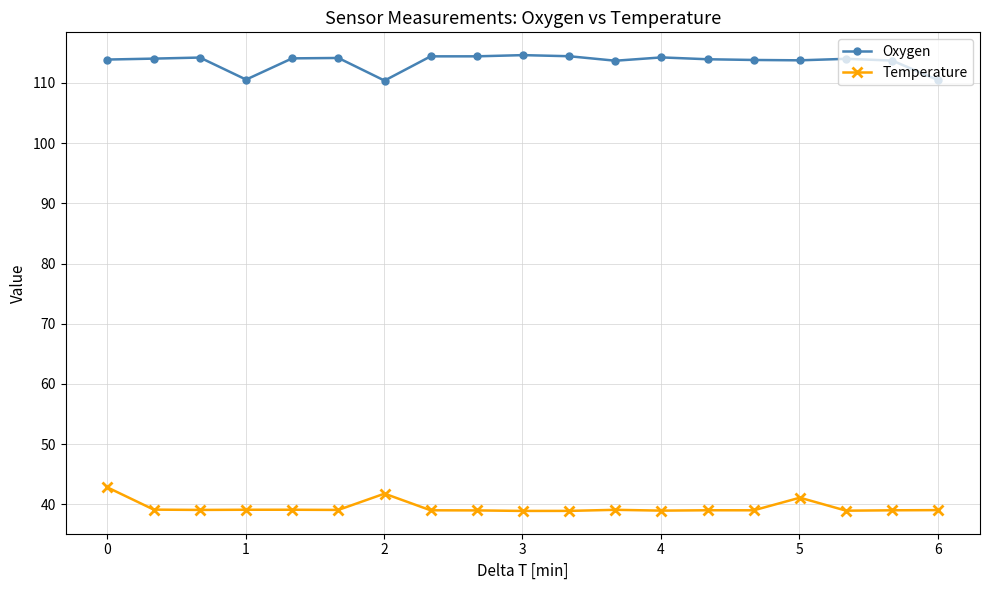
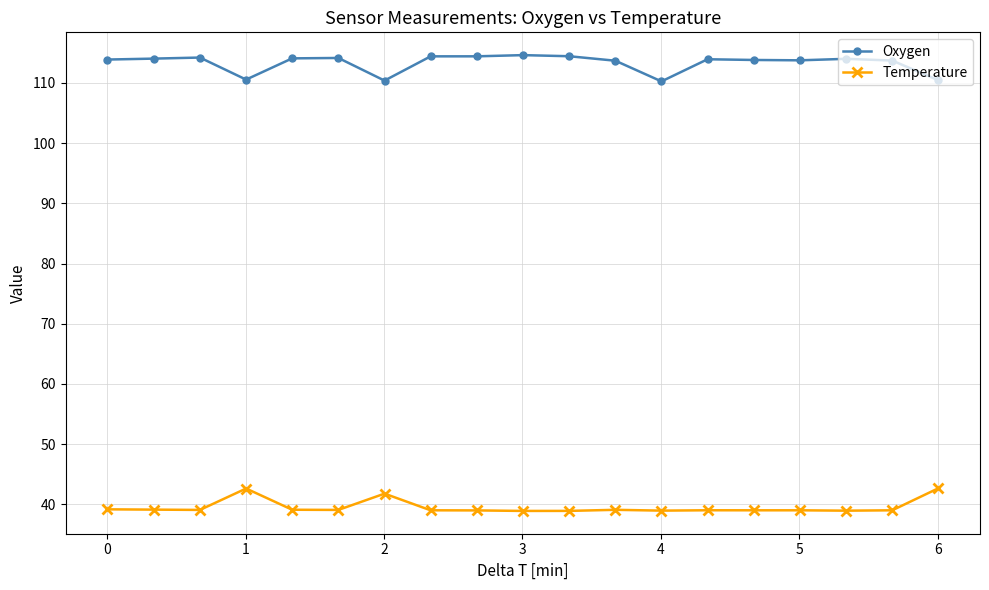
  {
    "Oxygen": {
      "0": 114,
      "1": 111,
      "2": 110,
      "3": 115,
-     "4": 114,
+     "4": 110,
      "5": 114
    },
    "Temperature": {
-     "0": 43,
-     "1": 39,
+     "0": 39,
+     "1": 43,
      "2": 42,
      "3": 39,
      "4": 39,
-     "5": 41,
-     "6": 39
+     "5": 39,
+     "6": 43
    }
  }
